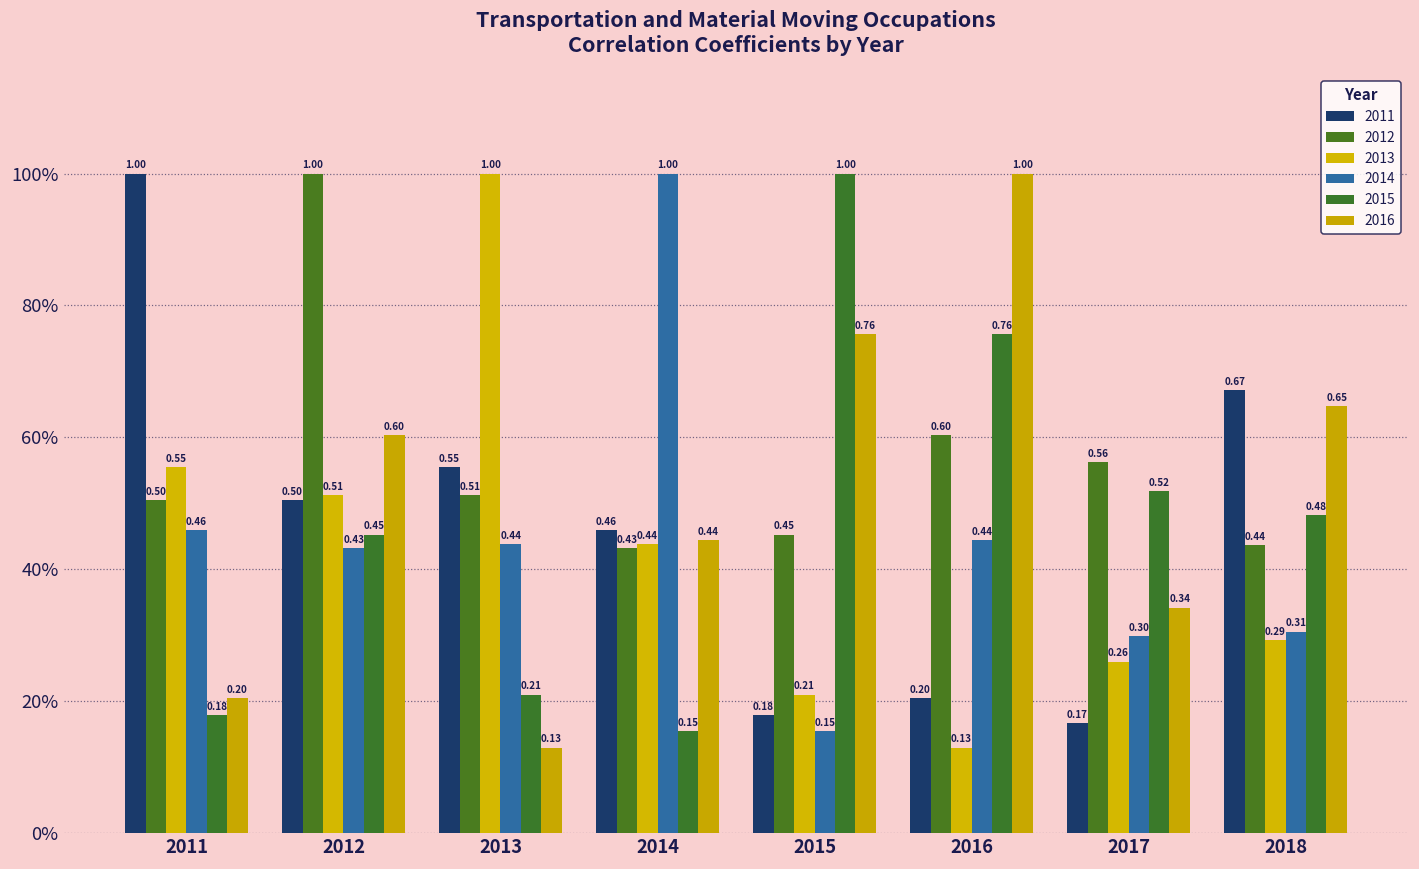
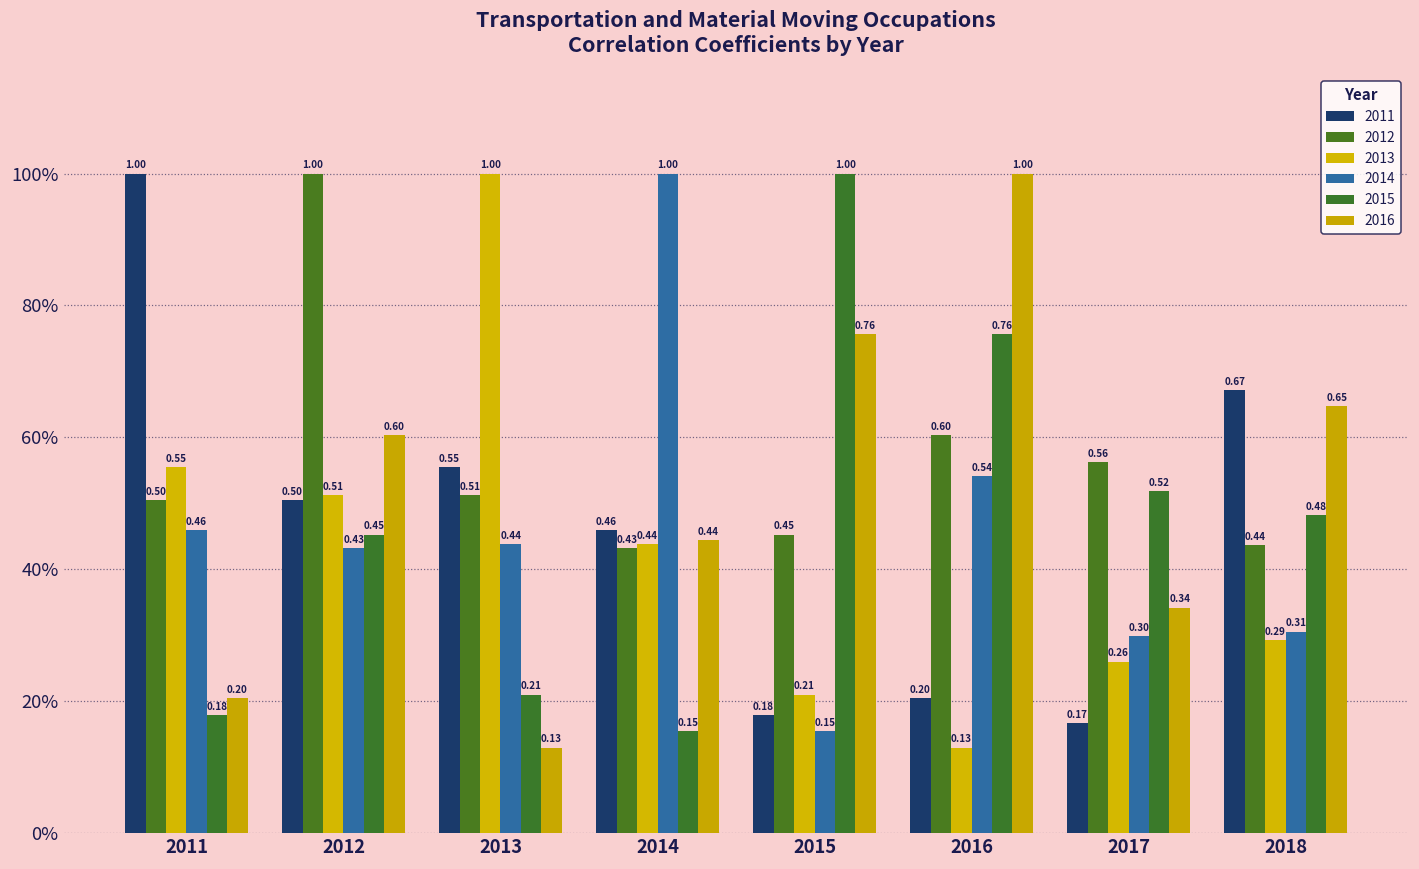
  {
    "2011": {
      "2011": 1.00,
      "2012": 0.50,
      "2013": 0.55,
      "2014": 0.46,
      "2015": 0.18,
      "2016": 0.20,
      "2017": 0.17,
      "2018": 0.67
    },
    "2014": {
      "2011": 0.46,
      "2012": 0.43,
      "2013": 0.44,
      "2014": 1.00,
      "2015": 0.15,
-     "2016": 0.44,
+     "2016": 0.54,
      "2017": 0.30,
      "2018": 0.31
    }
  }
